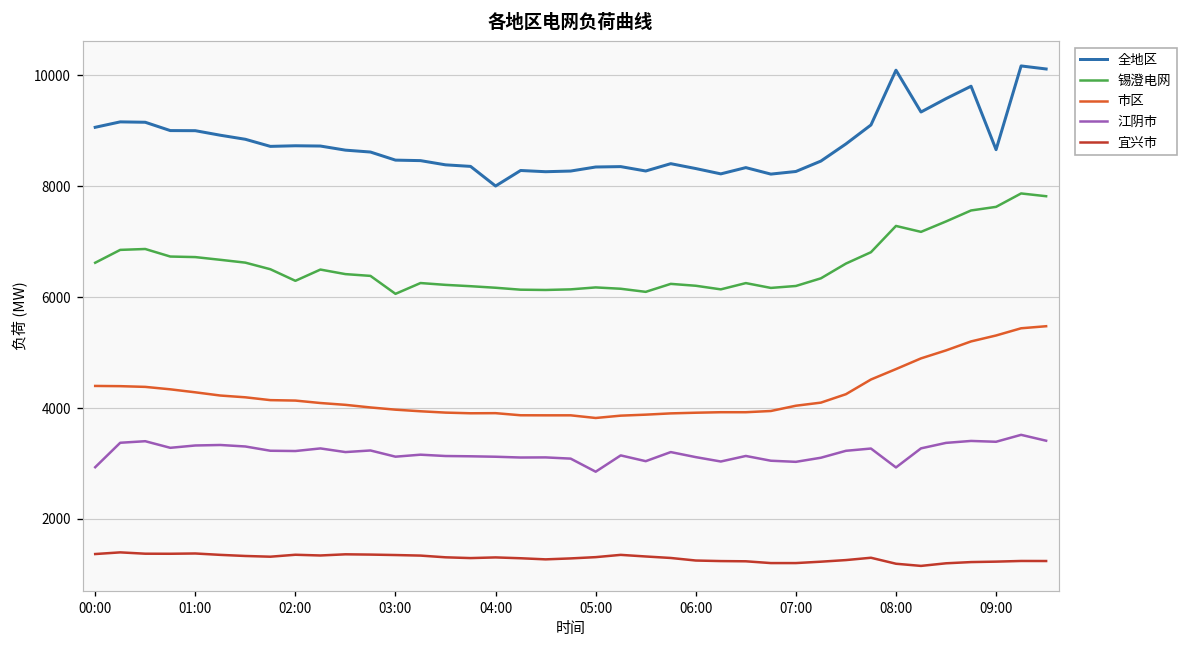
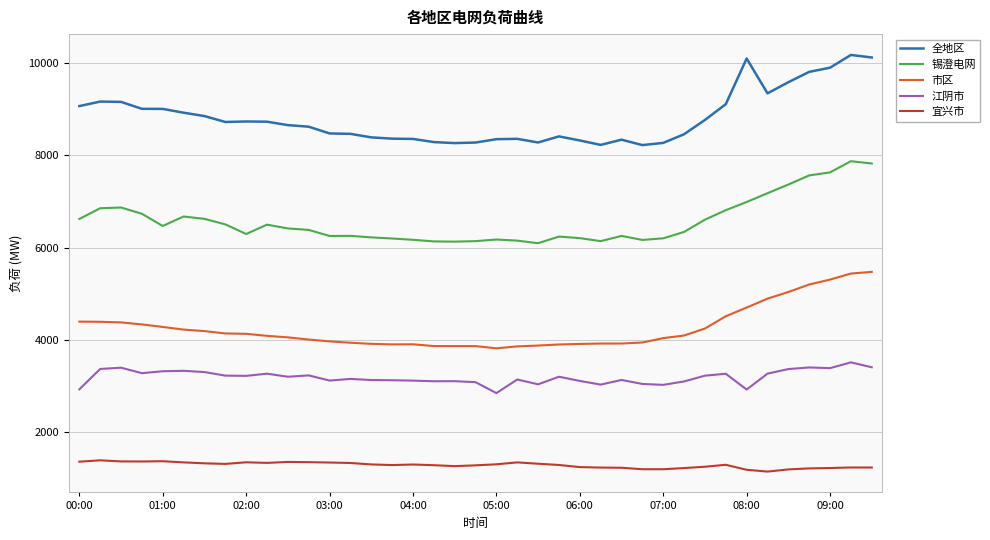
  {
    "全地区": {
      "00:00": 9100,
      "01:00": 9000,
      "02:00": 8700,
      "03:00": 8500,
-     "04:00": 8000,
+     "04:00": 8400,
      "05:00": 8300,
      "06:00": 8300,
      "07:00": 8300,
      "08:00": 10100,
-     "09:00": 8700
+     "09:00": 9900
    },
    "锡澄电网": {
      "00:00": 6600,
-     "01:00": 6700,
+     "01:00": 6500,
      "02:00": 6300,
-     "03:00": 6100,
+     "03:00": 6300,
      "04:00": 6200,
      "05:00": 6200,
      "06:00": 6200,
      "07:00": 6200,
-     "08:00": 7300,
+     "08:00": 7000,
      "09:00": 7600
    },
    "江阴市": {
      "00:00": 2900,
      "01:00": 3300,
      "02:00": 3200,
      "03:00": 3100,
      "04:00": 3100,
      "05:00": 2900,
      "06:00": 3100,
      "07:00": 3000,
      "08:00": 2900,
      "09:00": 3400
    }
  }
